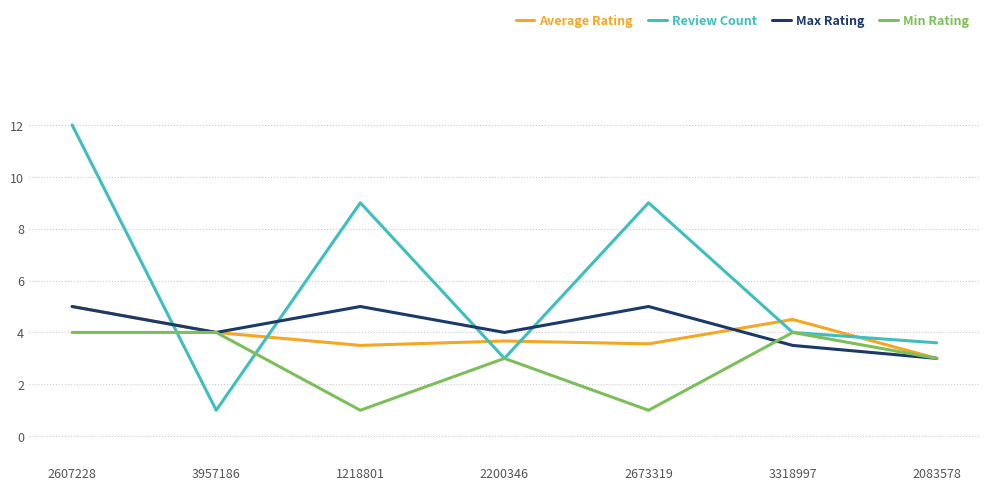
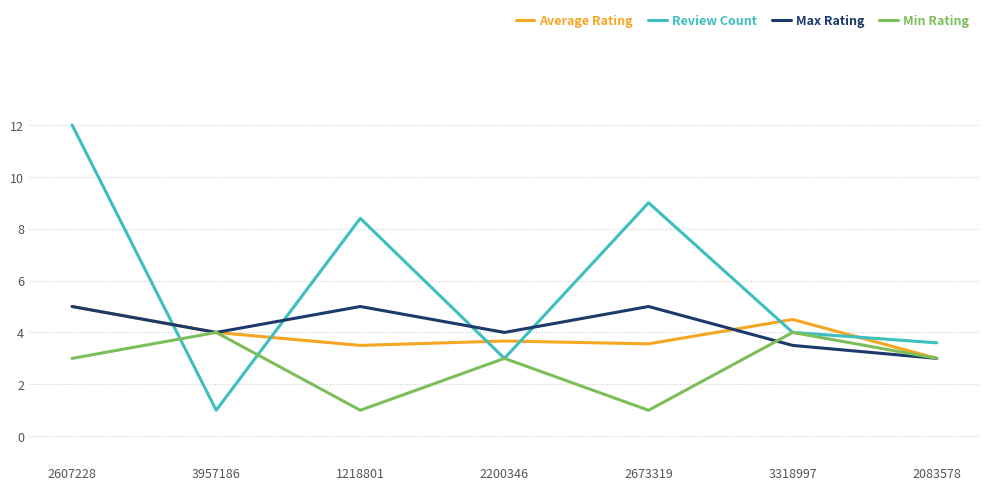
  {
    "Average Rating": {
      "1218801": 3.5,
      "2200346": 3.7,
      "2673319": 3.6,
      "3318997": 4.5
    },
    "Review Count": {
      "2607228": 12.0,
      "3957186": 1.0,
-     "1218801": 9.0,
+     "1218801": 8.4,
      "2673319": 9.0,
      "2083578": 3.6
    },
    "Max Rating": {
      "1218801": 5.0,
      "2200346": 4.0,
      "2673319": 5.0,
      "3318997": 3.5
    },
    "Min Rating": {
-     "2607228": 4,
+     "2607228": 3,
      "1218801": 1,
      "2673319": 1
    }
  }
